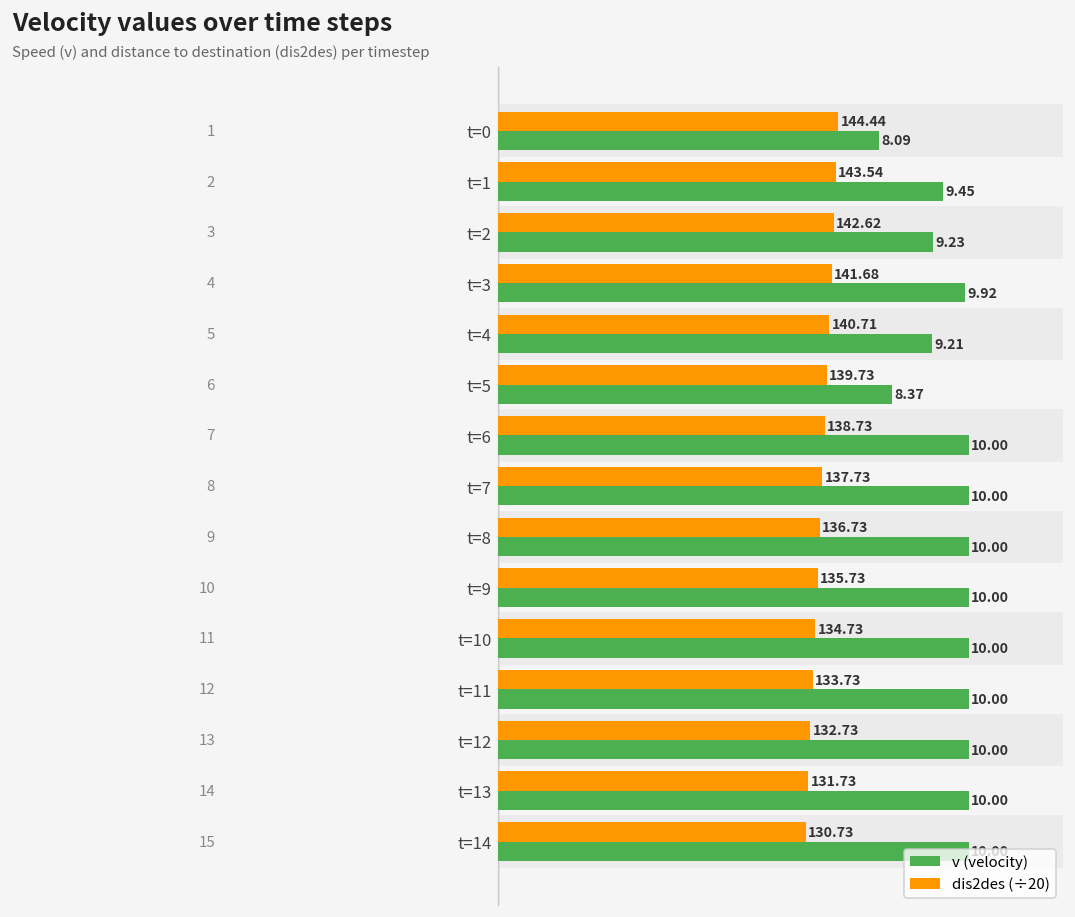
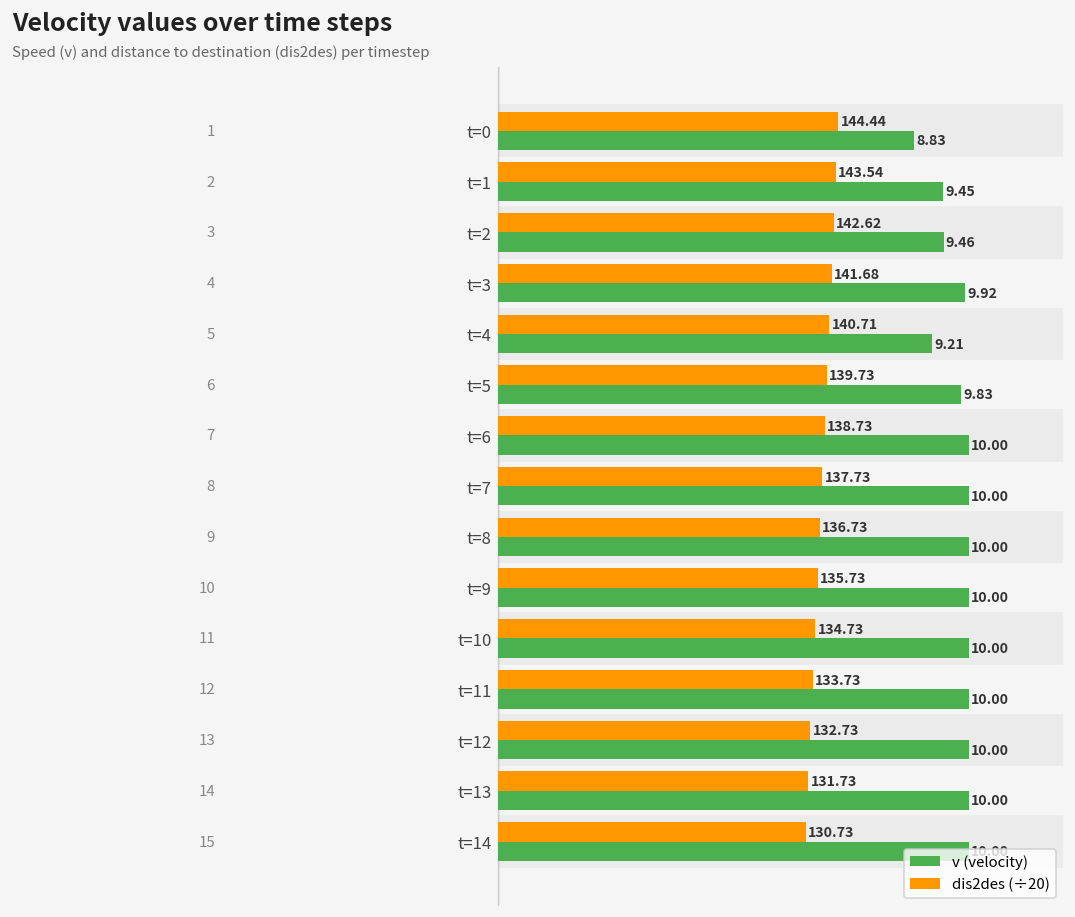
  {
    "v (velocity)": {
-     "t=0": 8.09,
+     "t=0": 8.83,
      "t=1": 9.45,
-     "t=2": 9.23,
+     "t=2": 9.46,
      "t=3": 9.92,
      "t=4": 9.21,
-     "t=5": 8.37,
+     "t=5": 9.83,
      "t=6": 10.00,
      "t=7": 10.00,
      "t=8": 10.00,
      "t=9": 10.00,
      "t=10": 10.00,
      "t=11": 10.00,
      "t=12": 10.00,
      "t=13": 10.00
    }
  }
